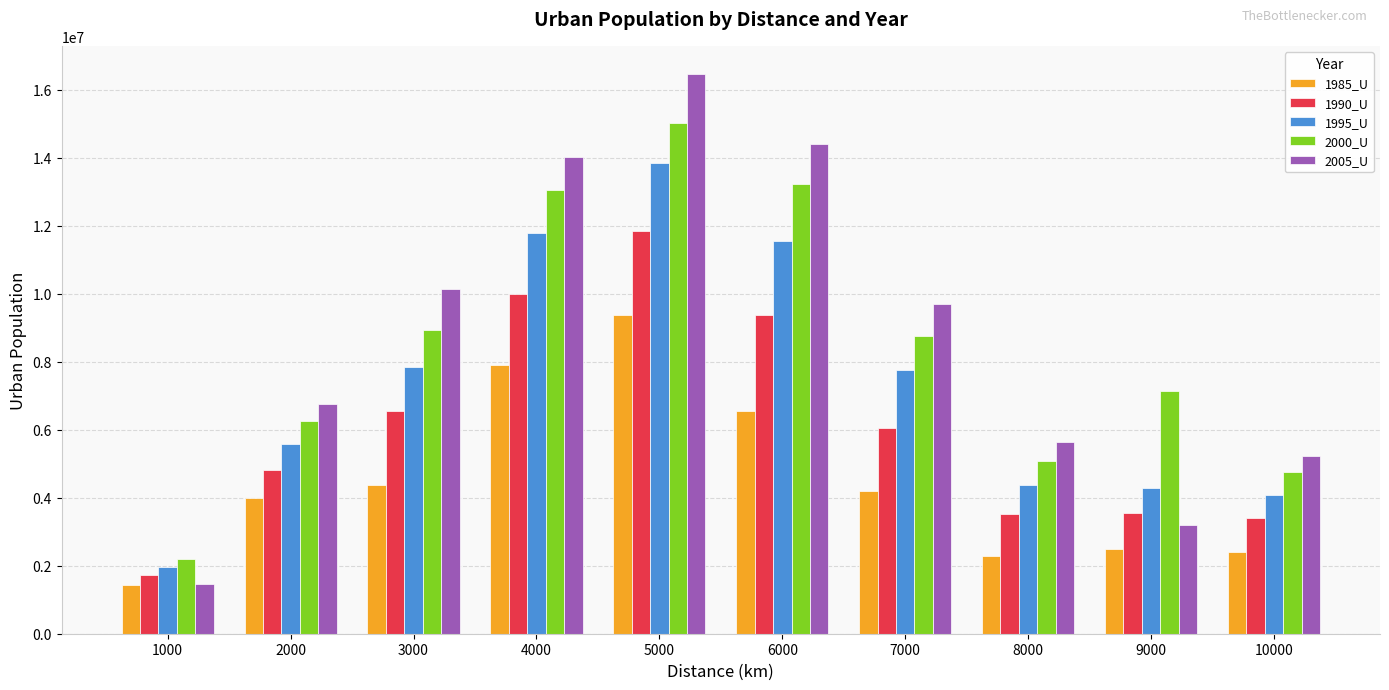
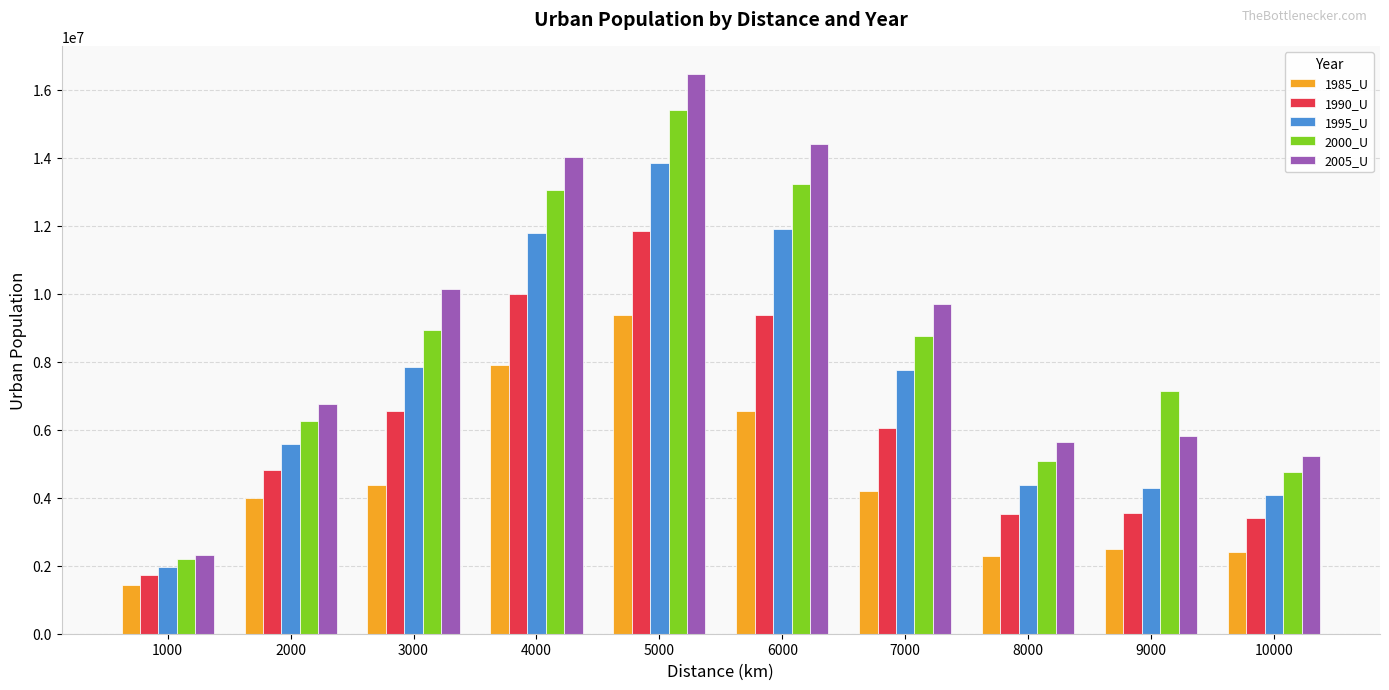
  {
    "1985_U": {
      "1000": 1400000,
      "2000": 4000000,
      "3000": 4400000,
      "4000": 7900000,
      "5000": 9400000,
      "6000": 6600000,
      "7000": 4200000,
      "8000": 2300000,
      "9000": 2500000,
      "10000": 2400000
    },
    "1990_U": {
      "1000": 1700000,
      "2000": 4800000,
      "3000": 6600000,
      "4000": 10000000,
      "5000": 11800000,
      "6000": 9400000,
      "7000": 6000000,
      "8000": 3500000,
      "9000": 3500000,
      "10000": 3400000
    },
    "1995_U": {
      "1000": 2000000,
      "2000": 5600000,
      "3000": 7800000,
      "4000": 11800000,
      "5000": 13900000,
-     "6000": 11600000,
+     "6000": 11900000,
      "7000": 7800000,
      "8000": 4400000,
      "9000": 4300000,
      "10000": 4100000
    },
    "2000_U": {
      "1000": 2200000,
      "2000": 6300000,
      "3000": 8900000,
      "4000": 13100000,
-     "5000": 15000000,
+     "5000": 15400000,
      "6000": 13200000,
      "7000": 8800000,
      "8000": 5100000,
      "9000": 7100000,
      "10000": 4800000
    },
    "2005_U": {
-     "1000": 1500000,
+     "1000": 2300000,
      "2000": 6700000,
      "3000": 10200000,
      "4000": 14000000,
      "5000": 16500000,
      "6000": 14400000,
      "7000": 9700000,
      "8000": 5600000,
-     "9000": 3200000,
+     "9000": 5800000,
      "10000": 5200000
    }
  }
